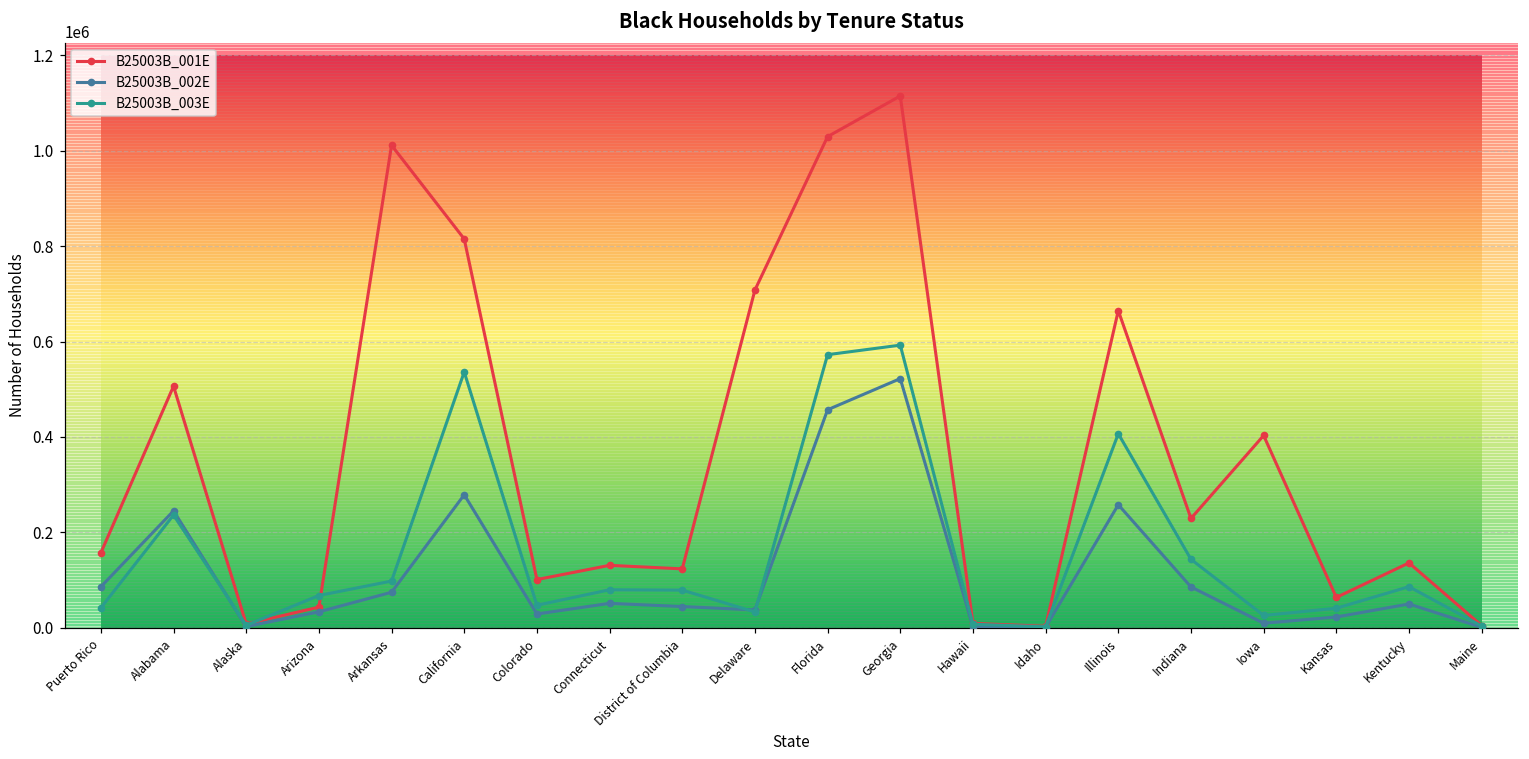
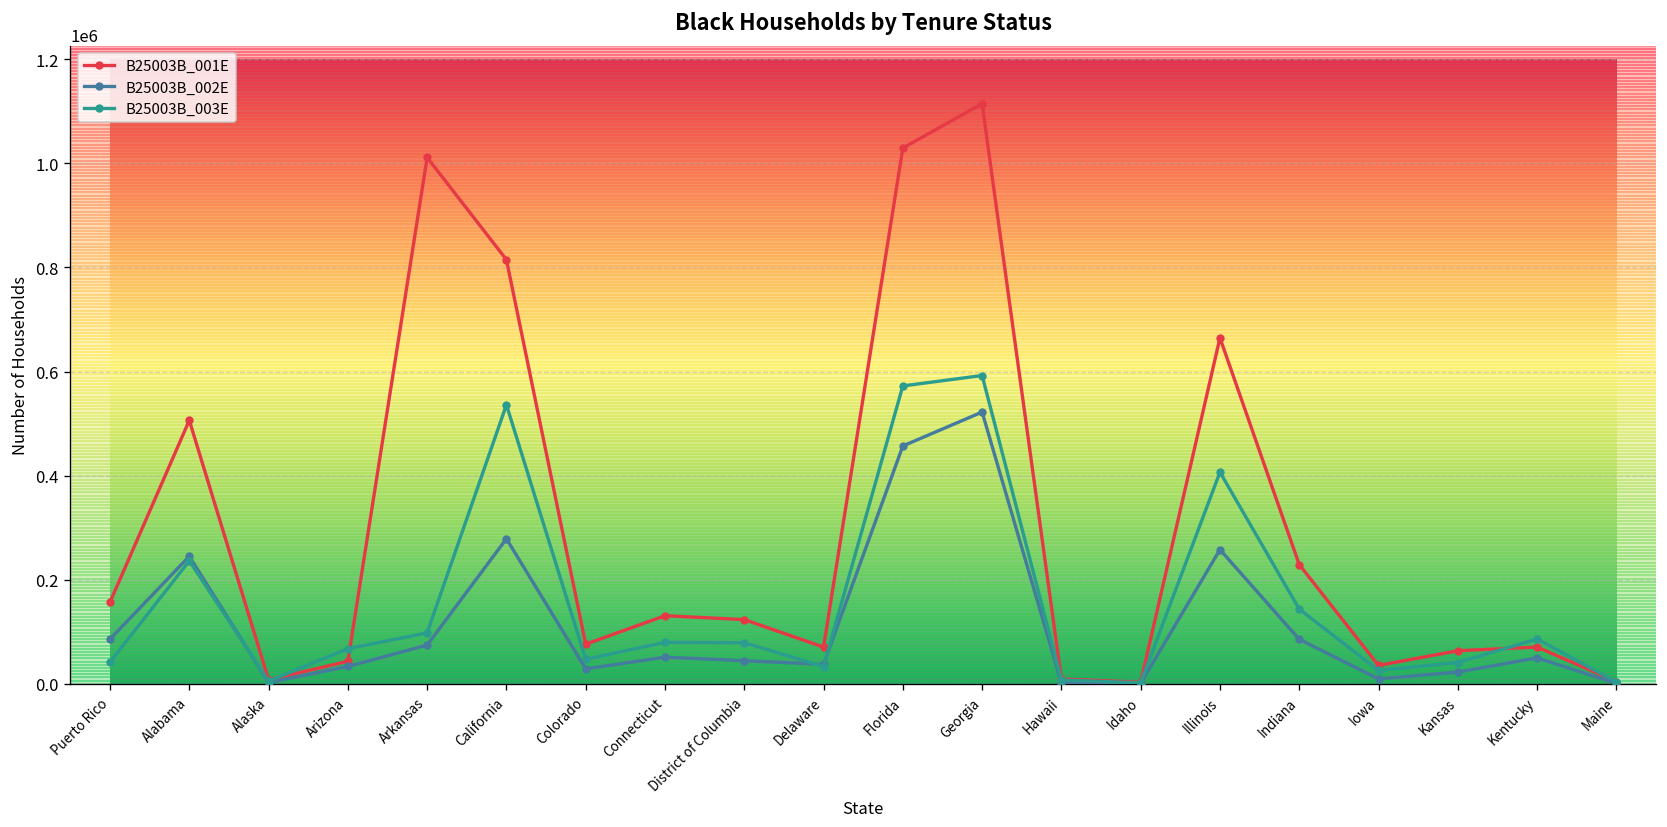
  {
    "B25003B_001E": {
      "Puerto Rico": 160000,
      "Alabama": 510000,
      "Arizona": 40000,
      "Arkansas": 1010000,
      "California": 820000,
-     "Colorado": 100000,
+     "Colorado": 80000,
      "Connecticut": 130000,
      "District of Columbia": 120000,
-     "Delaware": 710000,
+     "Delaware": 70000,
      "Florida": 1030000,
      "Georgia": 1110000,
      "Illinois": 660000,
      "Indiana": 230000,
-     "Iowa": 400000,
+     "Iowa": 40000,
      "Kansas": 60000,
-     "Kentucky": 140000
+     "Kentucky": 70000
    }
  }
